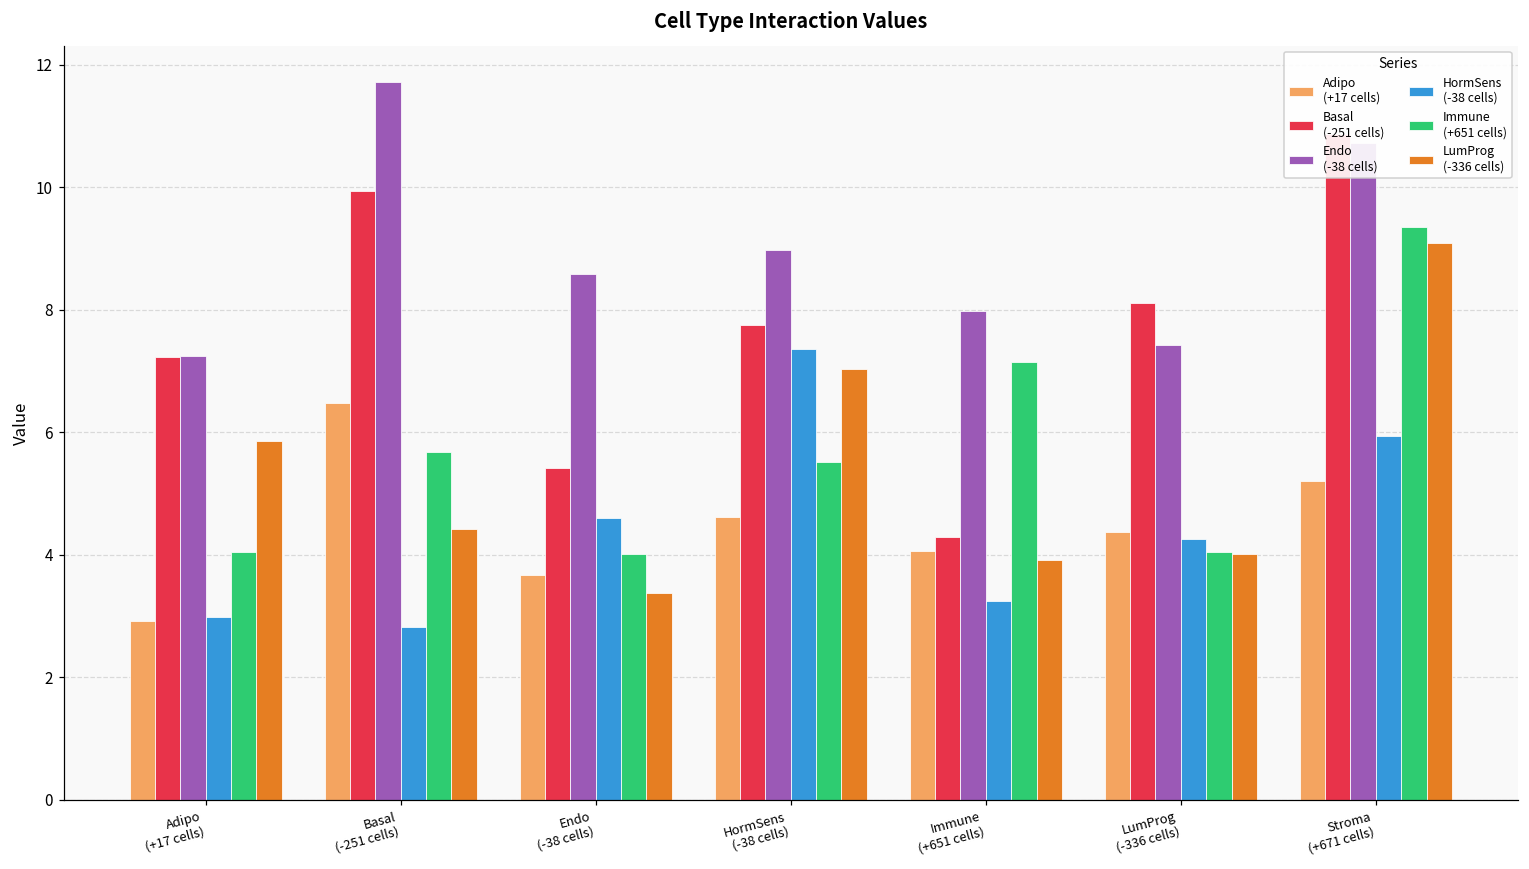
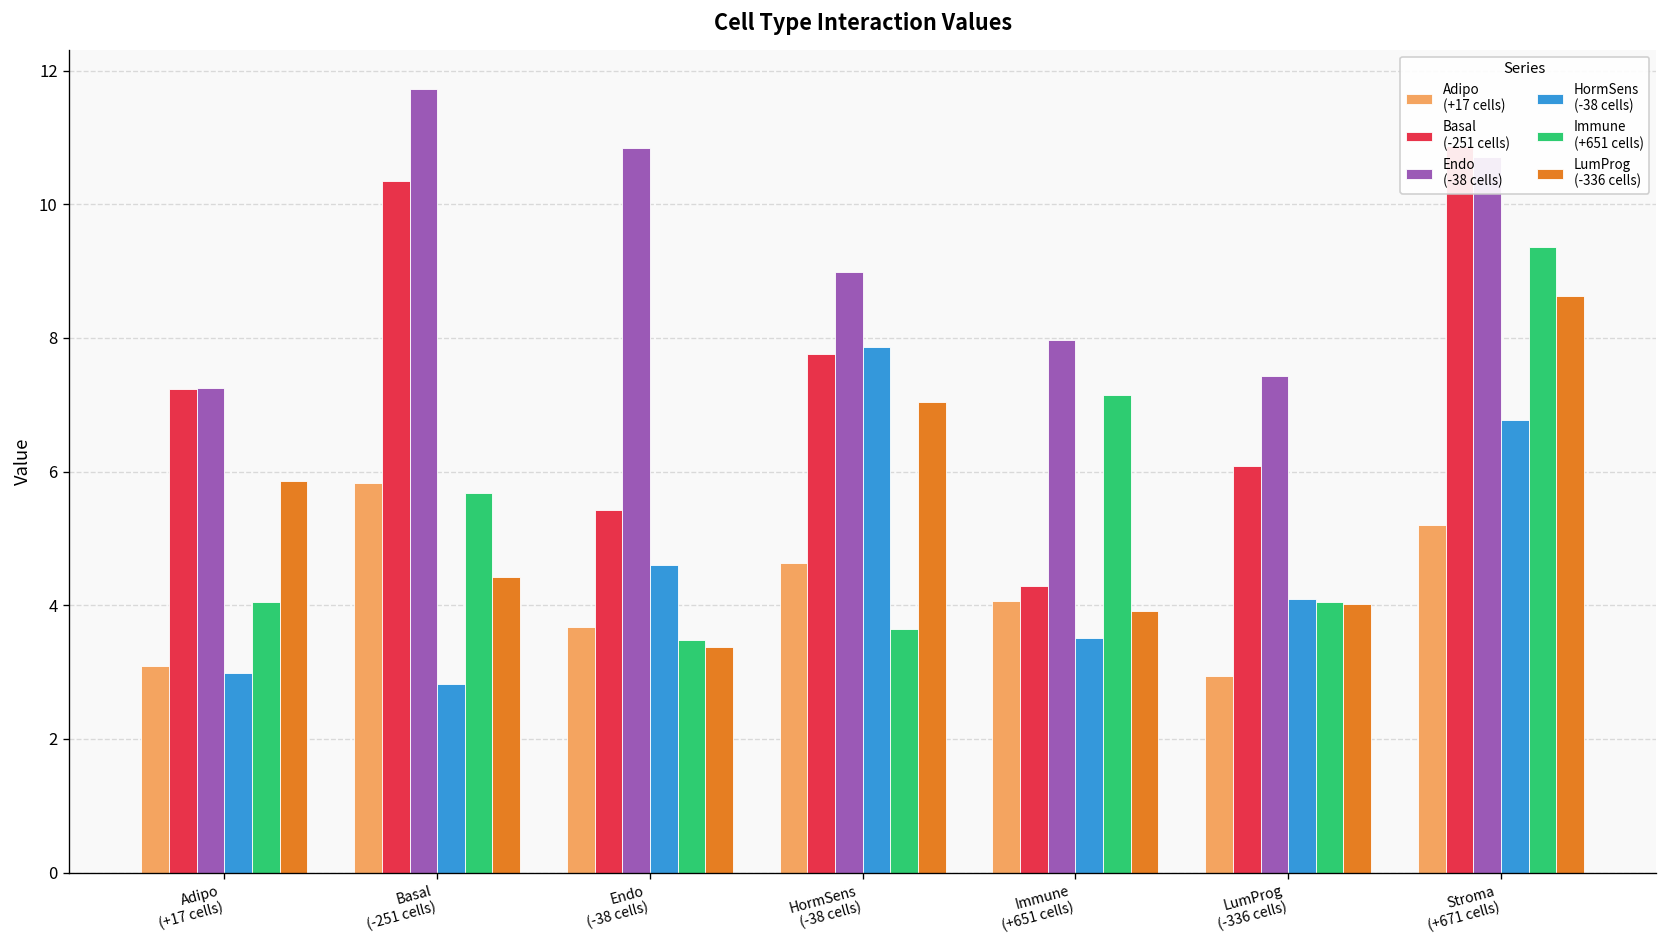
  {
    "Adipo (+17 cells)": {
-     "Adipo (+17 cells)": 2.9,
-     "Basal (-251 cells)": 6.5,
+     "Adipo (+17 cells)": 3.1,
+     "Basal (-251 cells)": 5.8,
      "Endo (-38 cells)": 3.7,
      "HormSens (-38 cells)": 4.6,
      "Immune (+651 cells)": 4.1,
-     "LumProg (-336 cells)": 4.4,
+     "LumProg (-336 cells)": 2.9,
      "Stroma (+671 cells)": 5.2
    },
    "Basal (-251 cells)": {
      "Adipo (+17 cells)": 7.2,
-     "Basal (-251 cells)": 9.9,
+     "Basal (-251 cells)": 10.4,
      "Endo (-38 cells)": 5.4,
      "HormSens (-38 cells)": 7.8,
      "Immune (+651 cells)": 4.3,
-     "LumProg (-336 cells)": 8.1
+     "LumProg (-336 cells)": 6.1
    },
    "Endo (-38 cells)": {
      "Adipo (+17 cells)": 7.2,
      "Basal (-251 cells)": 11.7,
-     "Endo (-38 cells)": 8.6,
+     "Endo (-38 cells)": 10.8,
      "HormSens (-38 cells)": 9.0,
      "Immune (+651 cells)": 8.0,
      "LumProg (-336 cells)": 7.4
    },
    "HormSens (-38 cells)": {
      "Adipo (+17 cells)": 3.0,
      "Basal (-251 cells)": 2.8,
      "Endo (-38 cells)": 4.6,
-     "HormSens (-38 cells)": 7.4,
-     "Immune (+651 cells)": 3.2,
-     "LumProg (-336 cells)": 4.3,
-     "Stroma (+671 cells)": 5.9
+     "HormSens (-38 cells)": 7.9,
+     "Immune (+651 cells)": 3.5,
+     "LumProg (-336 cells)": 4.1,
+     "Stroma (+671 cells)": 6.8
    },
    "Immune (+651 cells)": {
      "Adipo (+17 cells)": 4.0,
      "Basal (-251 cells)": 5.7,
-     "Endo (-38 cells)": 4.0,
-     "HormSens (-38 cells)": 5.5,
+     "Endo (-38 cells)": 3.5,
+     "HormSens (-38 cells)": 3.6,
      "Immune (+651 cells)": 7.1,
      "LumProg (-336 cells)": 4.0,
      "Stroma (+671 cells)": 9.4
    },
    "LumProg (-336 cells)": {
      "Adipo (+17 cells)": 5.9,
      "Basal (-251 cells)": 4.4,
      "Endo (-38 cells)": 3.4,
      "HormSens (-38 cells)": 7.0,
      "Immune (+651 cells)": 3.9,
      "LumProg (-336 cells)": 4.0,
-     "Stroma (+671 cells)": 9.1
+     "Stroma (+671 cells)": 8.6
    }
  }
